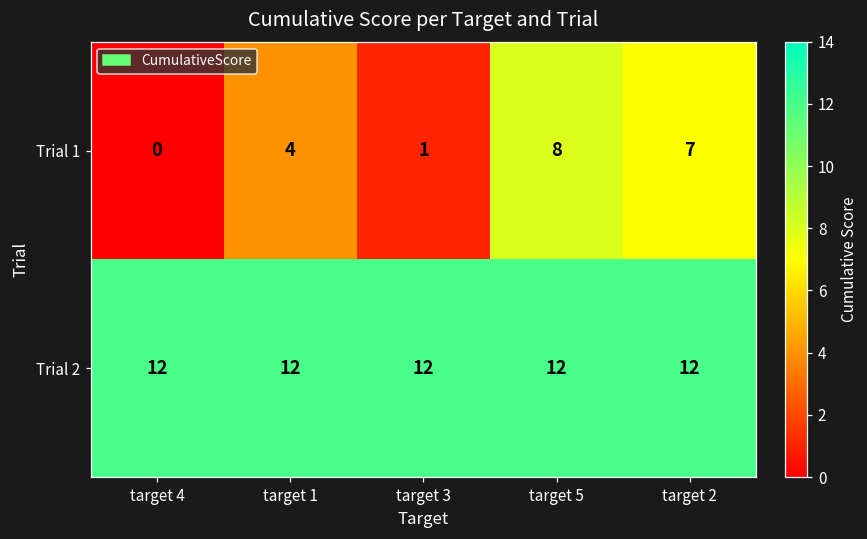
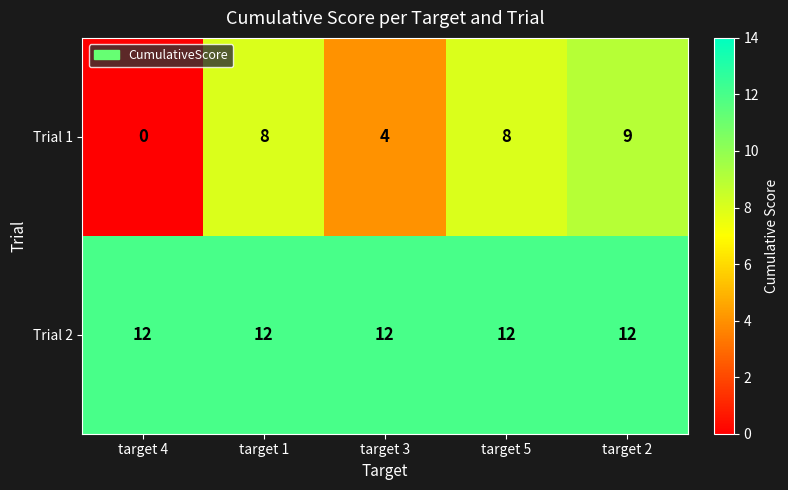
  {
    "Trial 1": {
      "target 4": 0,
-     "target 1": 4,
-     "target 3": 1,
+     "target 1": 8,
+     "target 3": 4,
      "target 5": 8,
-     "target 2": 7
+     "target 2": 9
    },
    "Trial 2": {
      "target 4": 12,
      "target 1": 12,
      "target 3": 12,
      "target 5": 12,
      "target 2": 12
    }
  }
